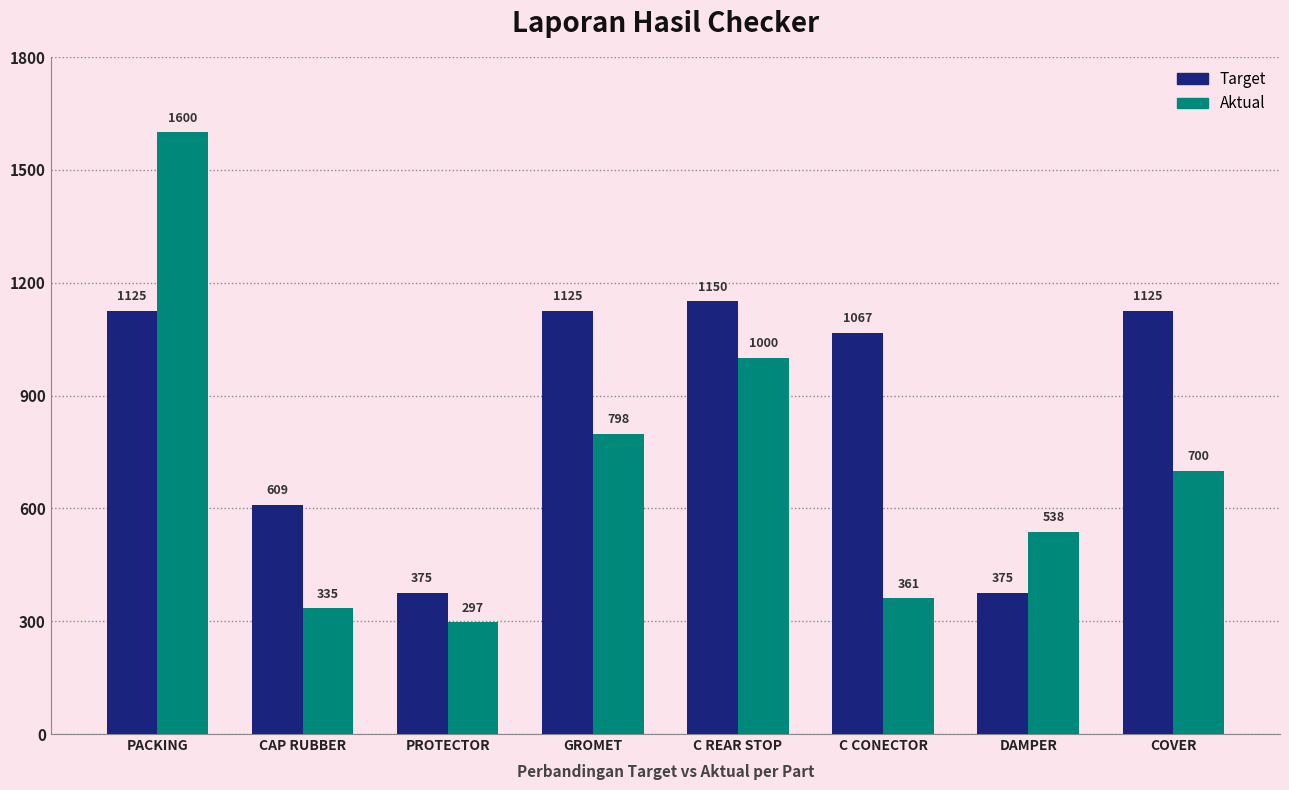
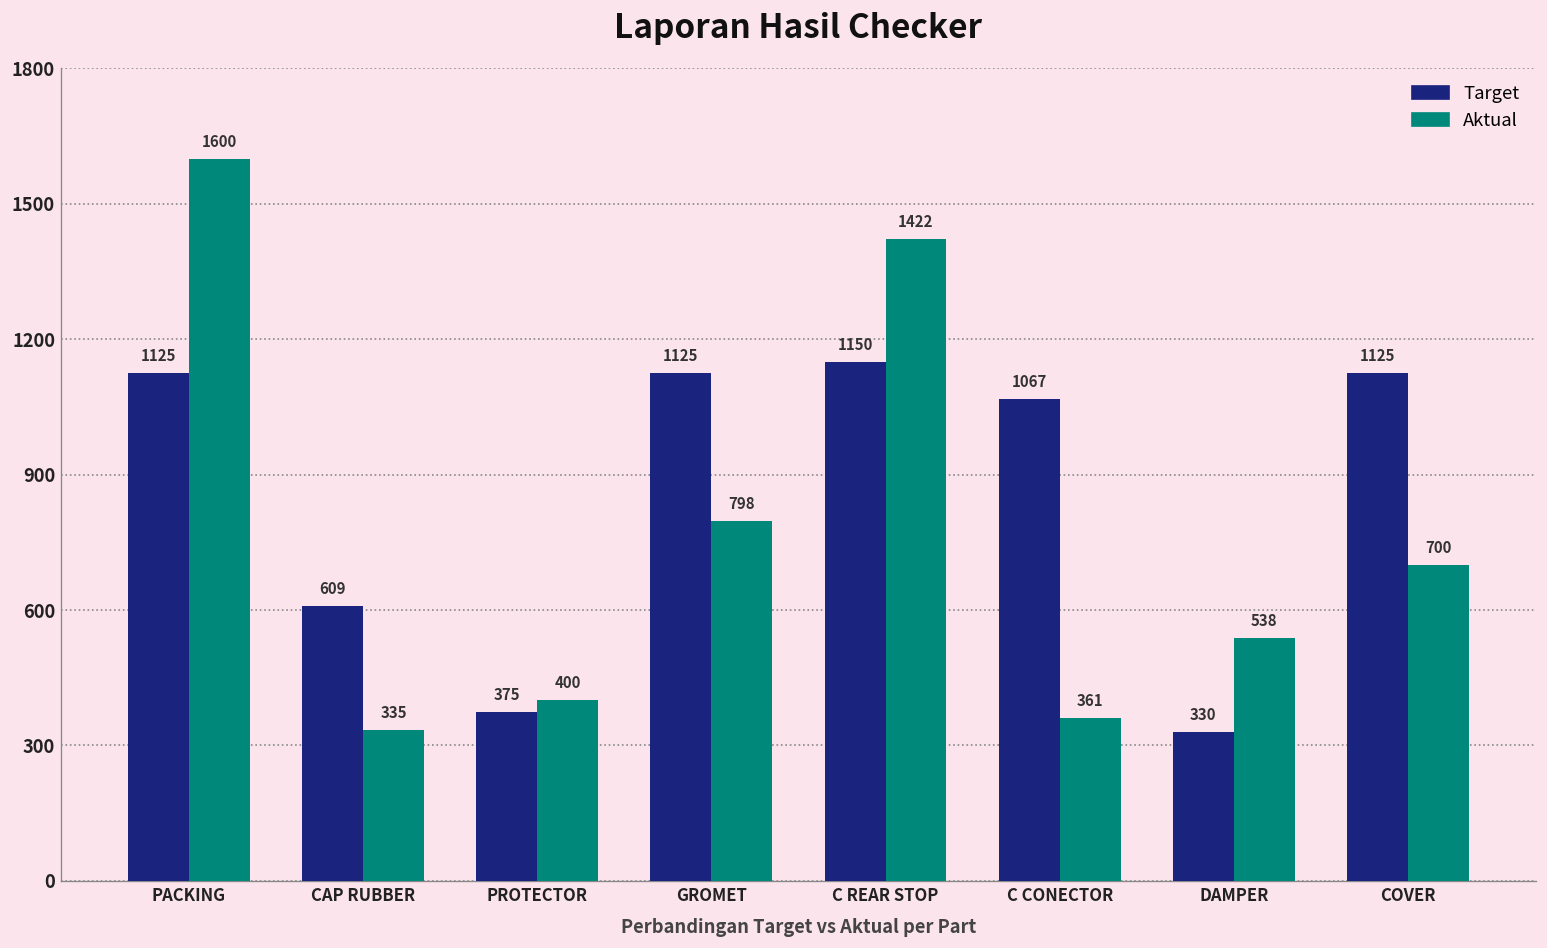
  {
    "Target": {
      "PACKING": 1125,
      "CAP RUBBER": 609,
      "PROTECTOR": 375,
      "GROMET": 1125,
      "C REAR STOP": 1150,
      "C CONECTOR": 1067,
-     "DAMPER": 375,
+     "DAMPER": 330,
      "COVER": 1125
    },
    "Aktual": {
      "PACKING": 1600,
      "CAP RUBBER": 335,
-     "PROTECTOR": 297,
+     "PROTECTOR": 400,
      "GROMET": 798,
-     "C REAR STOP": 1000,
+     "C REAR STOP": 1422,
      "C CONECTOR": 361,
      "DAMPER": 538,
      "COVER": 700
    }
  }
